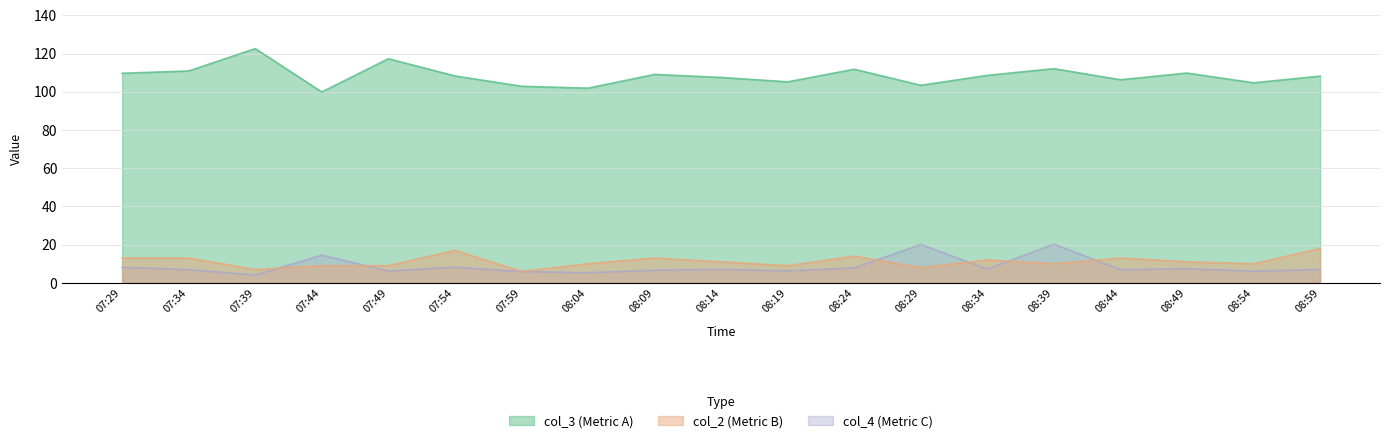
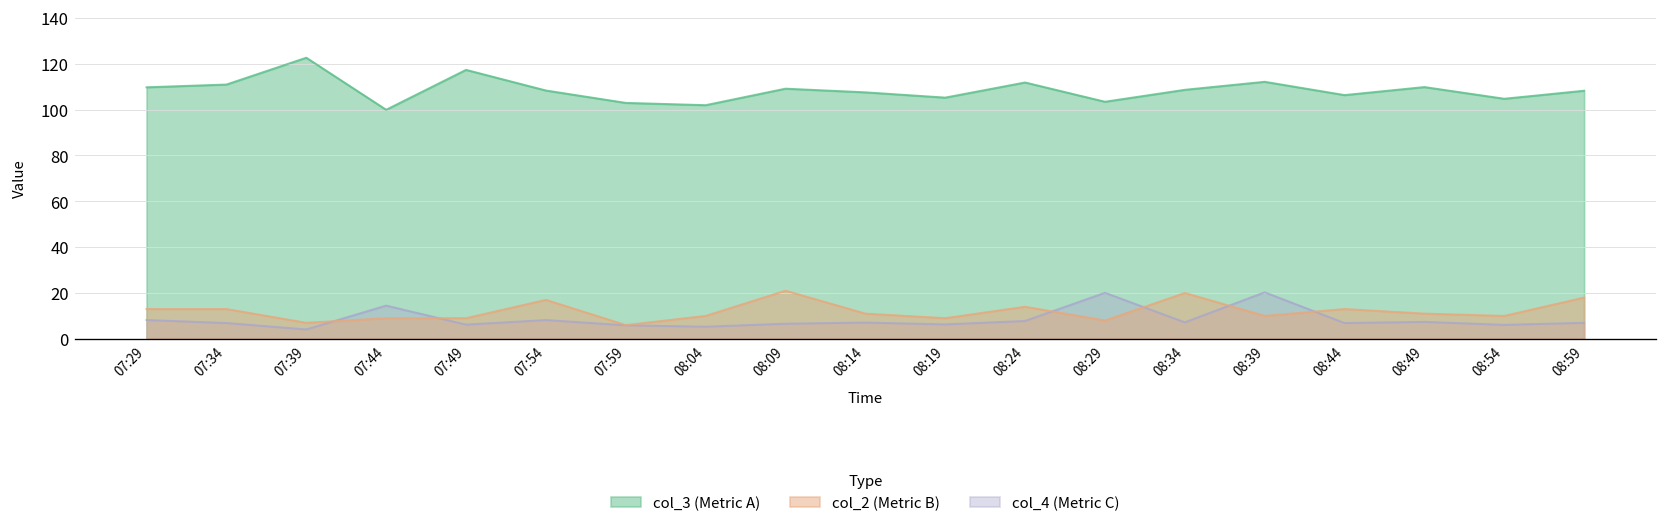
  {
    "col_3 (Metric A)": {
      "07:29": 110,
      "07:34": 111,
      "07:39": 123,
      "07:44": 100,
      "07:49": 117,
      "07:54": 108,
      "07:59": 103,
      "08:04": 102,
      "08:09": 109,
      "08:14": 108,
      "08:19": 105,
      "08:24": 112,
      "08:29": 103,
      "08:34": 109,
      "08:39": 112,
      "08:44": 106,
      "08:49": 110,
      "08:54": 105,
      "08:59": 108
    },
    "col_4 (Metric C)": {
      "07:29": 8,
      "07:34": 7,
      "07:39": 4,
      "07:44": 15,
      "07:49": 6,
      "07:54": 8,
      "08:04": 5,
      "08:09": 7,
      "08:14": 7,
      "08:19": 6,
      "08:24": 8,
      "08:29": 20,
      "08:34": 7,
      "08:39": 20,
      "08:44": 7,
      "08:49": 7,
      "08:54": 6,
      "08:59": 7
    },
    "col_2 (Metric B)": {
      "07:29": 13,
      "07:34": 13,
      "07:39": 7,
      "07:44": 9,
      "07:49": 9,
      "07:54": 17,
      "08:04": 10,
-     "08:09": 13,
+     "08:09": 21,
      "08:14": 11,
      "08:19": 9,
      "08:24": 14,
      "08:29": 8,
-     "08:34": 12,
+     "08:34": 20,
      "08:39": 10,
      "08:44": 13,
      "08:49": 11,
      "08:54": 10,
      "08:59": 18
    }
  }
